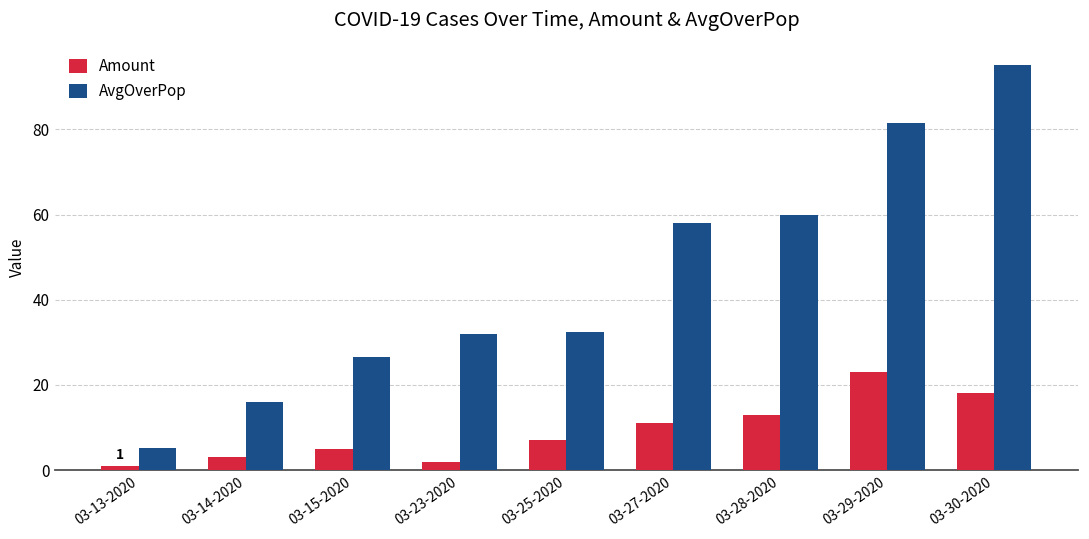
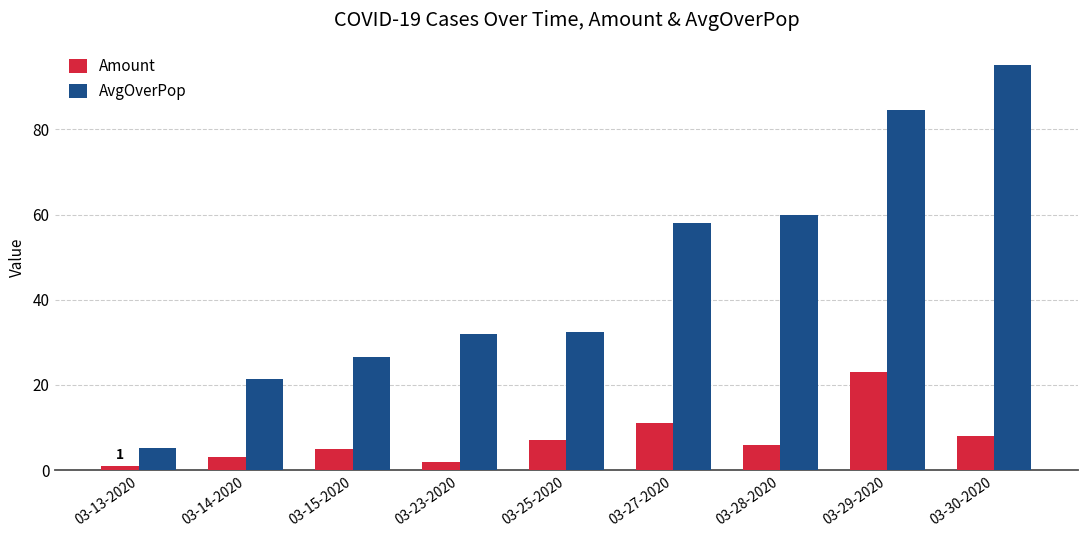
  {
    "Amount": {
      "03-14-2020": 3,
      "03-15-2020": 5,
      "03-23-2020": 2,
      "03-25-2020": 7,
      "03-27-2020": 11,
-     "03-28-2020": 13,
+     "03-28-2020": 6,
      "03-29-2020": 23,
-     "03-30-2020": 18
+     "03-30-2020": 8
    },
    "AvgOverPop": {
      "03-13-2020": 5,
-     "03-14-2020": 16,
+     "03-14-2020": 21,
      "03-15-2020": 27,
      "03-23-2020": 32,
      "03-25-2020": 32,
      "03-27-2020": 58,
      "03-28-2020": 60,
-     "03-29-2020": 82,
+     "03-29-2020": 85,
      "03-30-2020": 95
    }
  }
